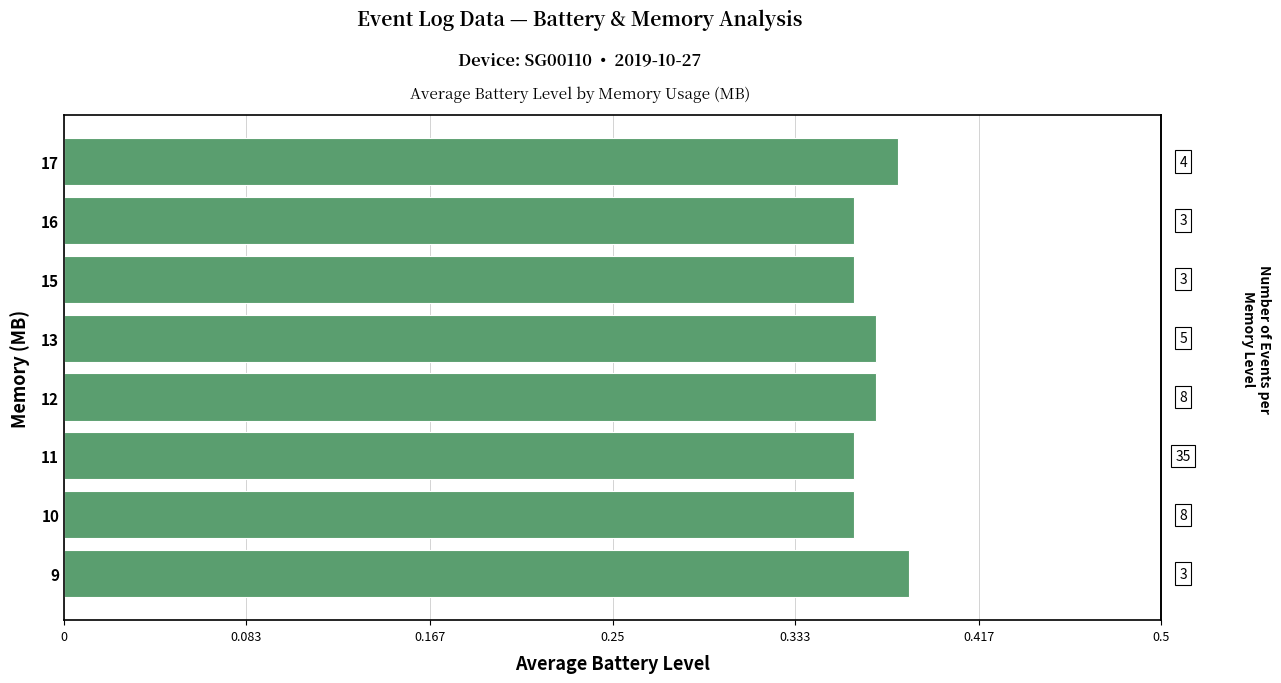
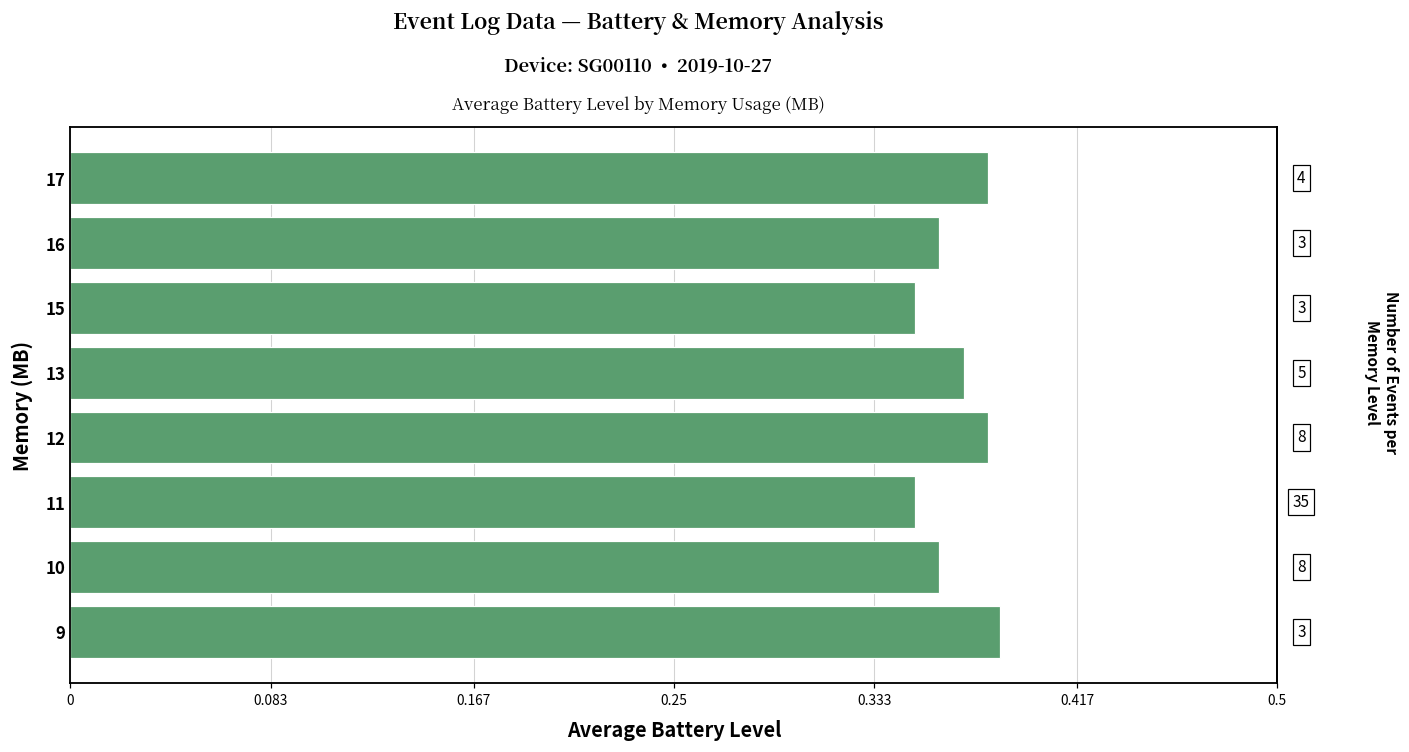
  {
    "17": 0.38,
    "16": 0.36,
-   "15": 0.36,
+   "15": 0.35,
    "13": 0.37,
-   "12": 0.37,
-   "11": 0.36,
+   "12": 0.38,
+   "11": 0.35,
    "10": 0.36,
    "9": 0.385
  }
